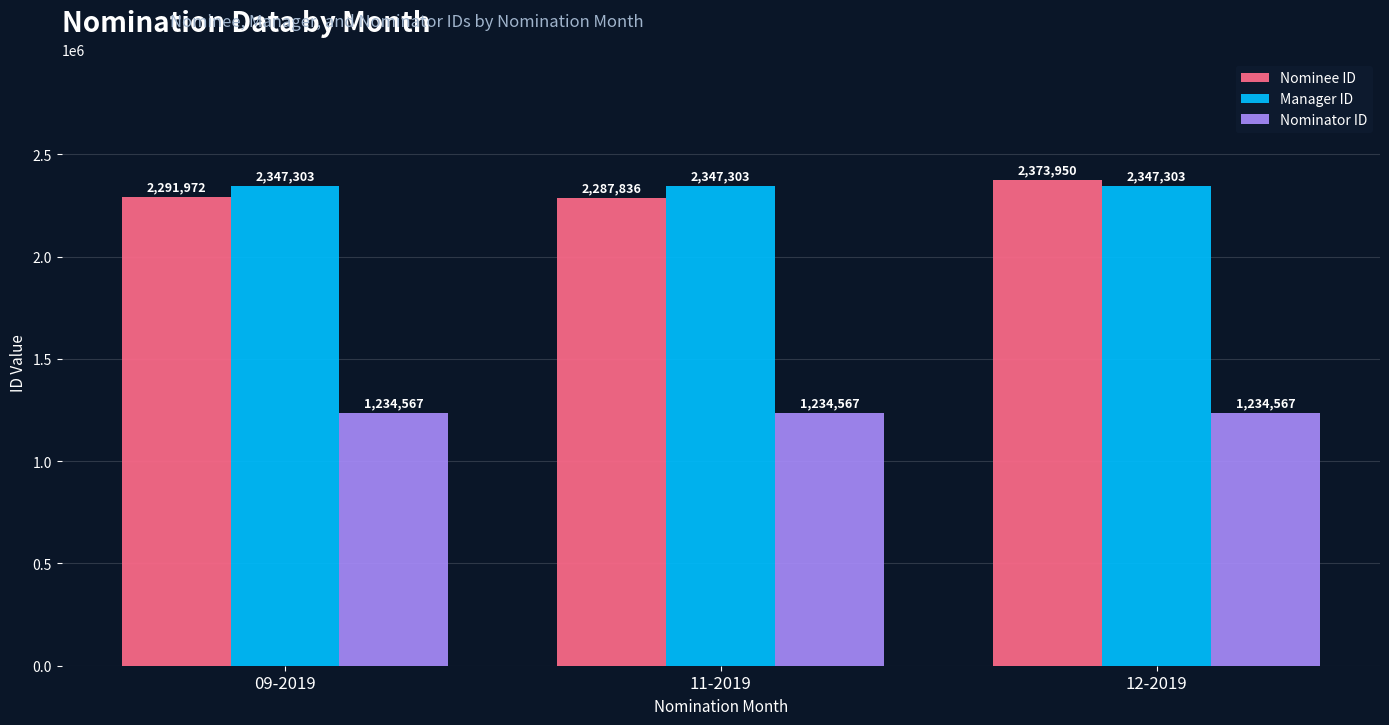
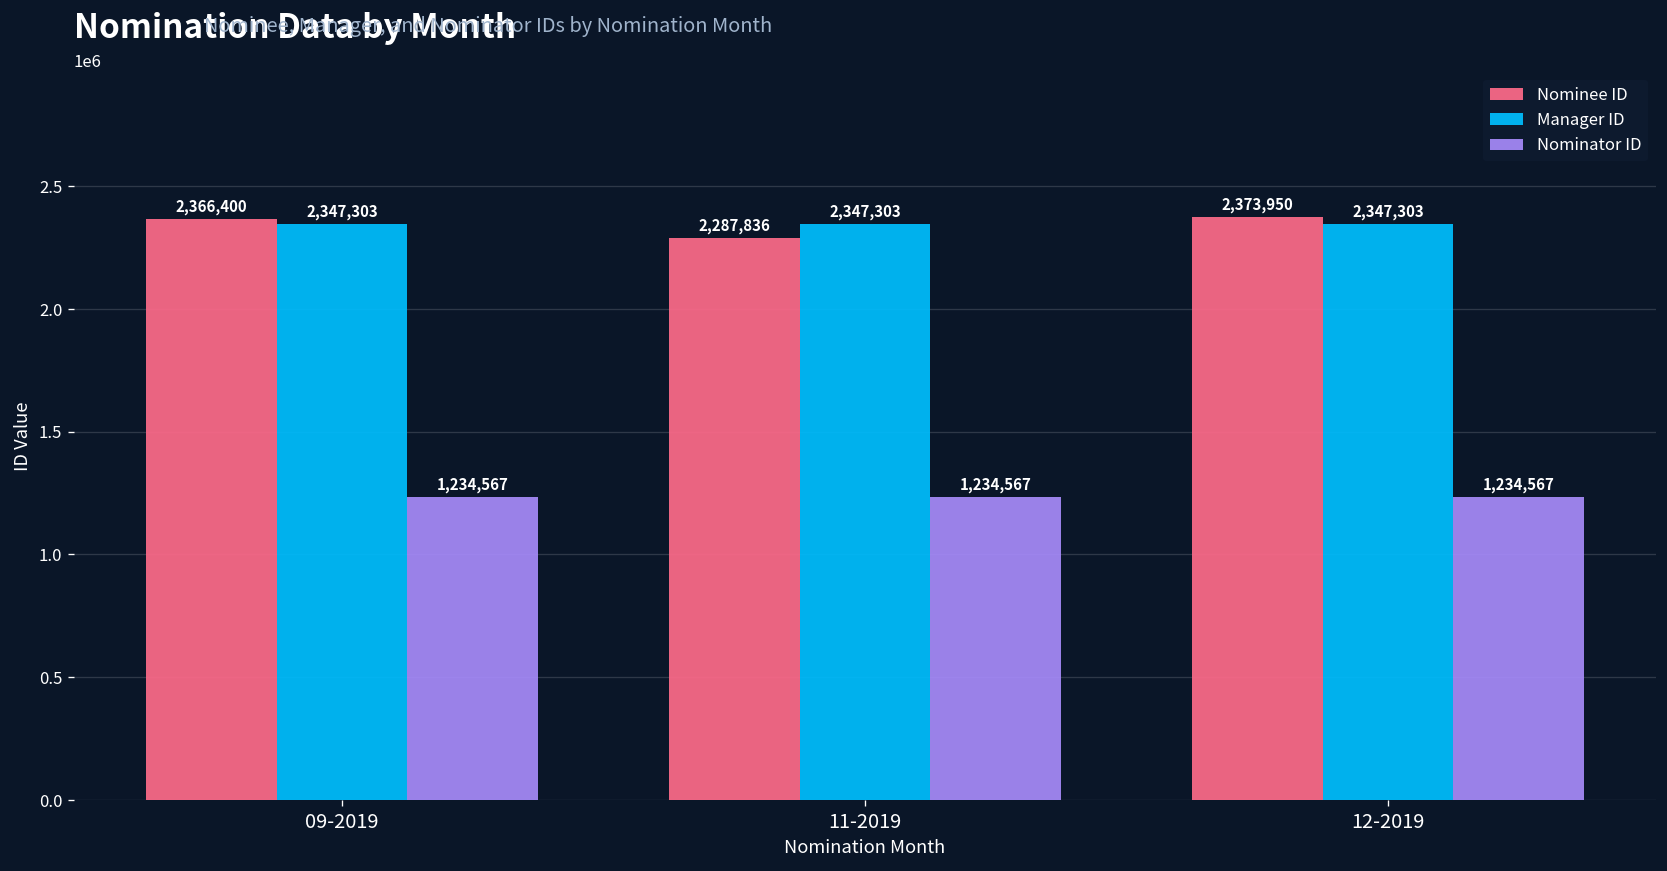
  {
    "Nominee ID": {
-     "09-2019": "2,291,972",
+     "09-2019": "2,366,400",
      "11-2019": "2,287,836",
      "12-2019": "2,373,950"
    },
    "Manager ID": {
      "09-2019": "2,347,303",
      "11-2019": "2,347,303",
      "12-2019": "2,347,303"
    },
    "Nominator ID": {
      "09-2019": "1,234,567",
      "11-2019": "1,234,567",
      "12-2019": "1,234,567"
    }
  }
